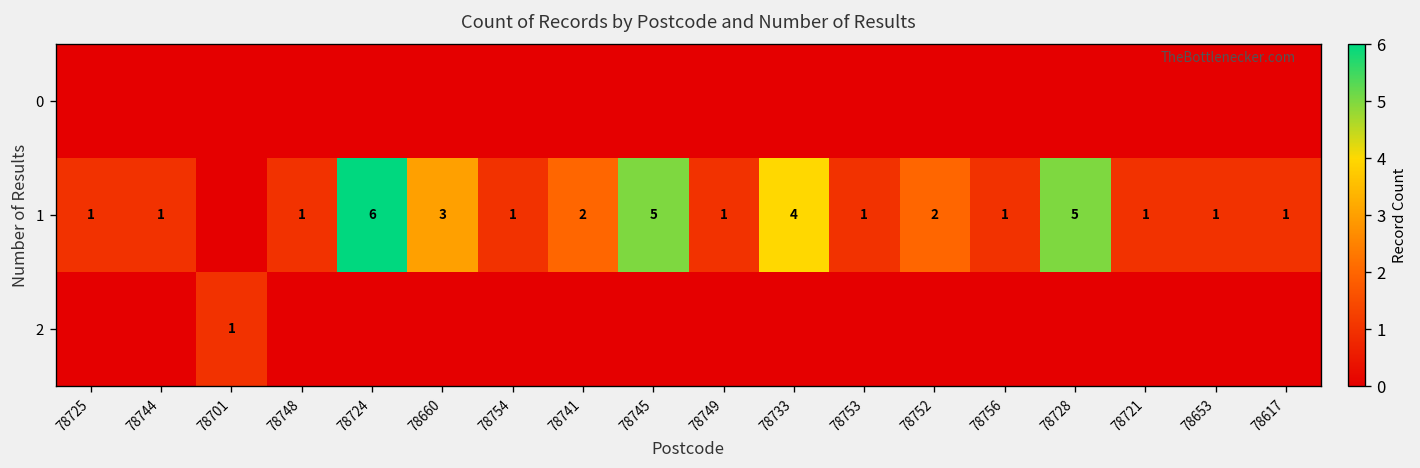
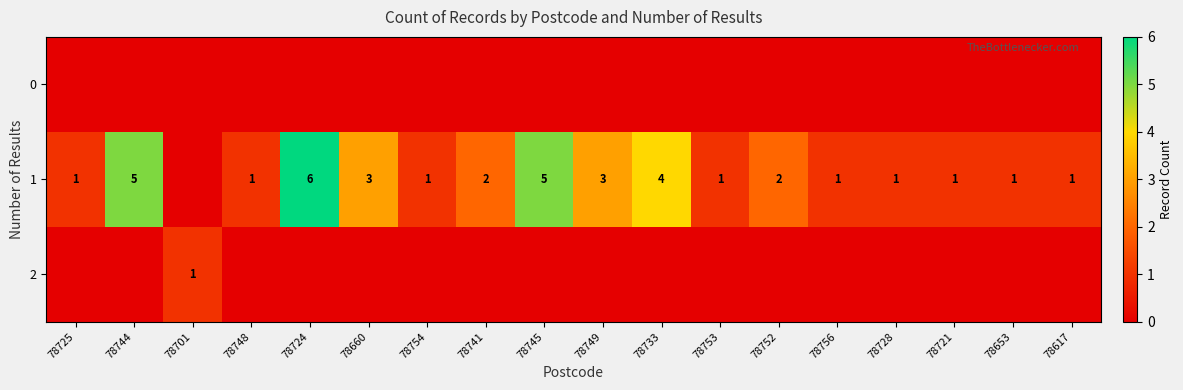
  {
    "1": {
      "78725": 1,
-     "78744": 1,
+     "78744": 5,
      "78748": 1,
      "78724": 6,
      "78660": 3,
      "78754": 1,
      "78741": 2,
      "78745": 5,
-     "78749": 1,
+     "78749": 3,
      "78733": 4,
      "78753": 1,
      "78752": 2,
      "78756": 1,
-     "78728": 5,
+     "78728": 1,
      "78721": 1,
      "78653": 1,
      "78617": 1
    },
    "2": {
      "78701": 1
    }
  }
